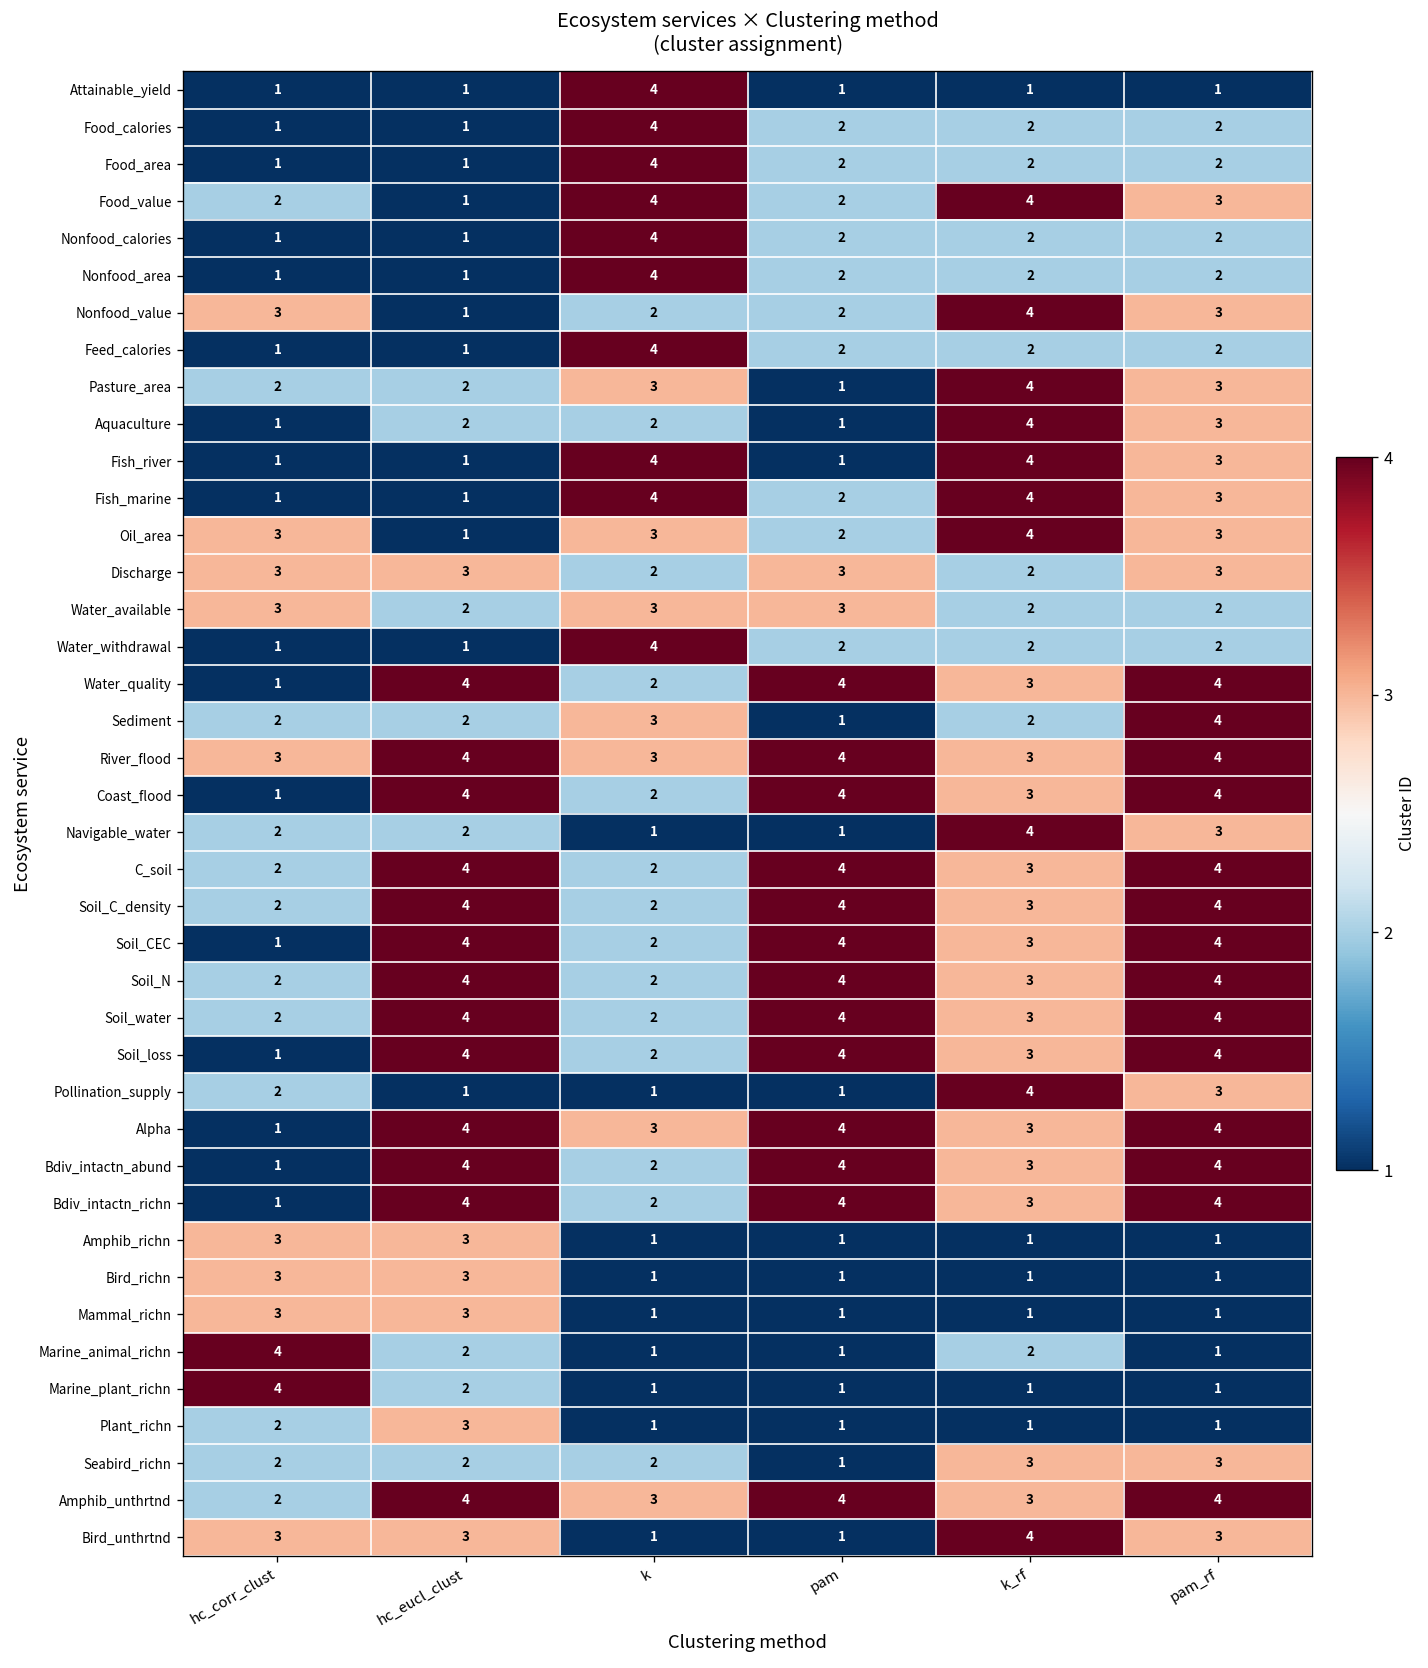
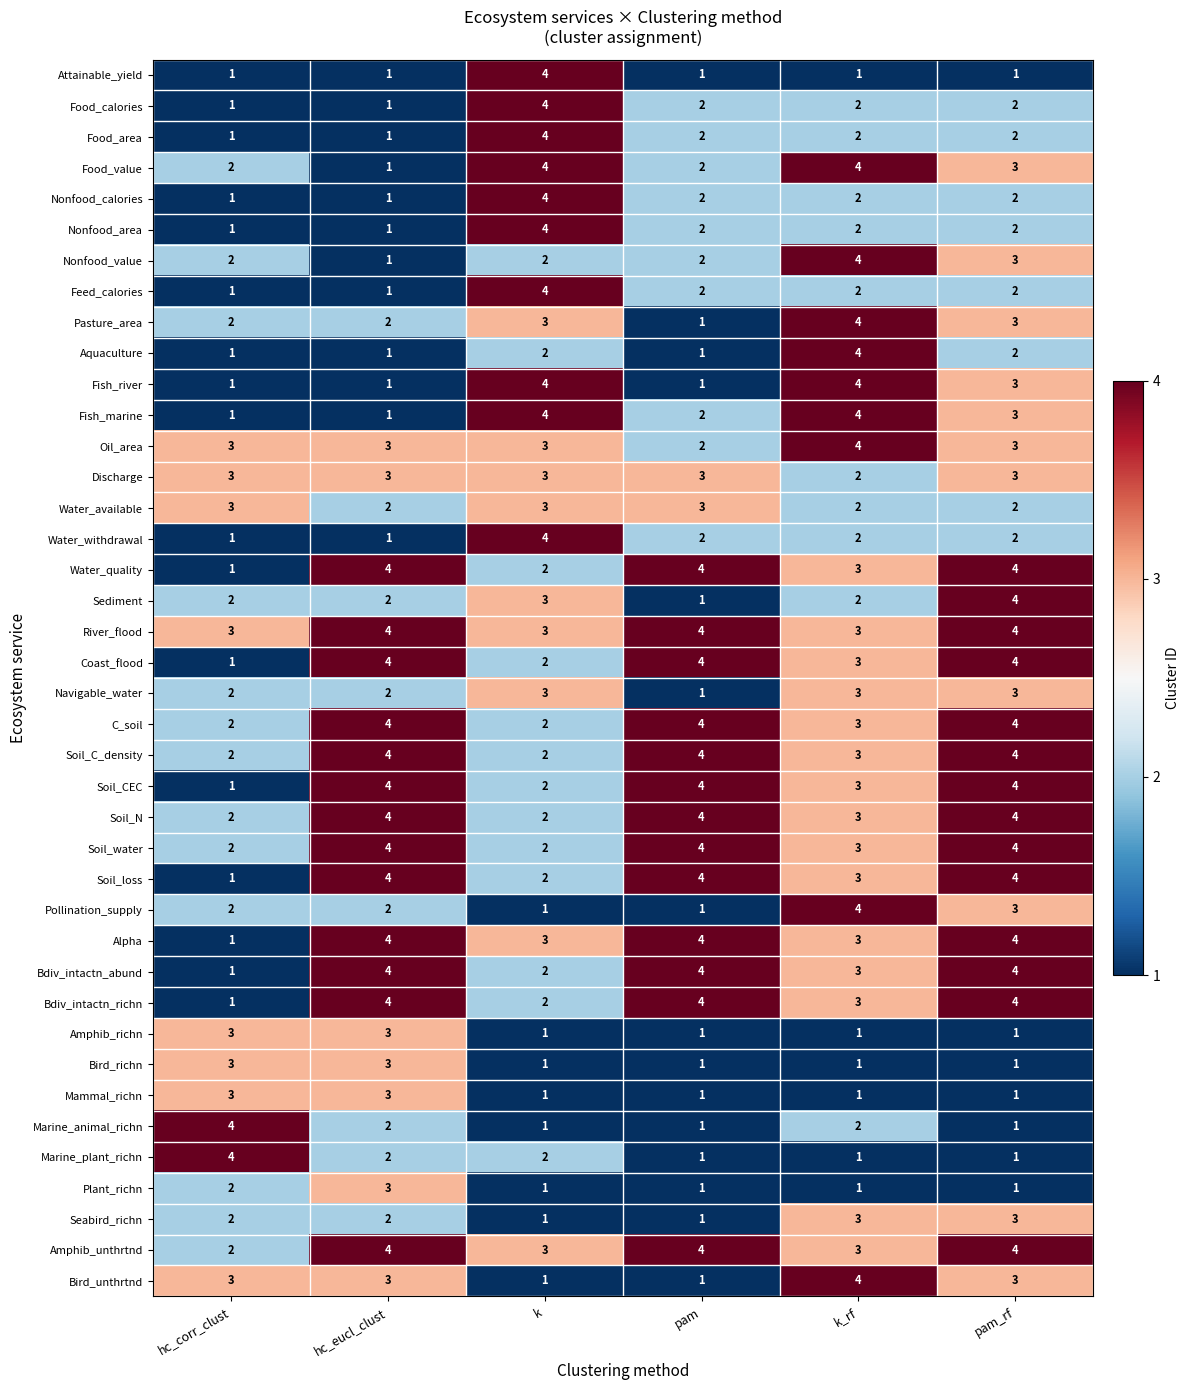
  {
    "Nonfood_value": {
-     "hc_corr_clust": 3,
+     "hc_corr_clust": 2,
      "hc_eucl_clust": 1,
      "k": 2,
      "pam": 2,
      "k_rf": 4,
      "pam_rf": 3
    },
    "Aquaculture": {
      "hc_corr_clust": 1,
-     "hc_eucl_clust": 2,
+     "hc_eucl_clust": 1,
      "k": 2,
      "pam": 1,
      "k_rf": 4,
-     "pam_rf": 3
+     "pam_rf": 2
    },
    "Oil_area": {
      "hc_corr_clust": 3,
-     "hc_eucl_clust": 1,
+     "hc_eucl_clust": 3,
      "k": 3,
      "pam": 2,
      "k_rf": 4,
      "pam_rf": 3
    },
    "Discharge": {
      "hc_corr_clust": 3,
      "hc_eucl_clust": 3,
-     "k": 2,
+     "k": 3,
      "pam": 3,
      "k_rf": 2,
      "pam_rf": 3
    },
    "Navigable_water": {
      "hc_corr_clust": 2,
      "hc_eucl_clust": 2,
-     "k": 1,
+     "k": 3,
      "pam": 1,
-     "k_rf": 4,
+     "k_rf": 3,
      "pam_rf": 3
    },
    "Pollination_supply": {
      "hc_corr_clust": 2,
-     "hc_eucl_clust": 1,
+     "hc_eucl_clust": 2,
      "k": 1,
      "pam": 1,
      "k_rf": 4,
      "pam_rf": 3
    },
    "Marine_plant_richn": {
      "hc_corr_clust": 4,
      "hc_eucl_clust": 2,
-     "k": 1,
+     "k": 2,
      "pam": 1,
      "k_rf": 1,
      "pam_rf": 1
    },
    "Seabird_richn": {
      "hc_corr_clust": 2,
      "hc_eucl_clust": 2,
-     "k": 2,
+     "k": 1,
      "pam": 1,
      "k_rf": 3,
      "pam_rf": 3
    }
  }
